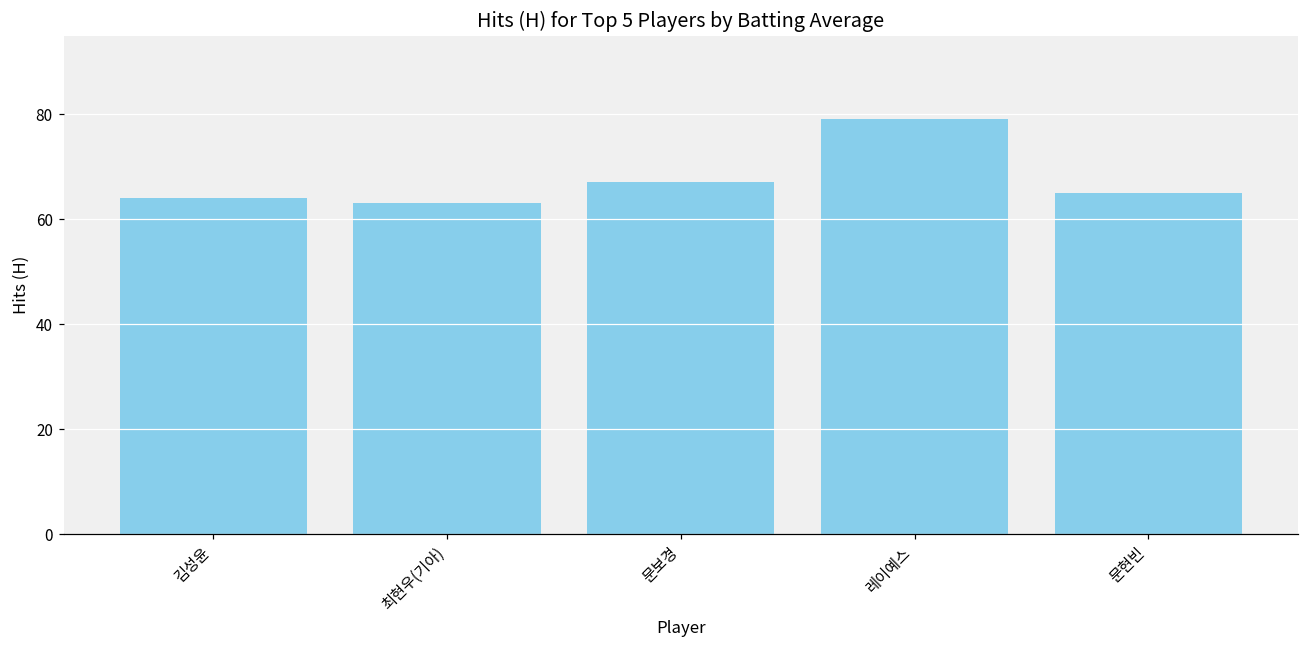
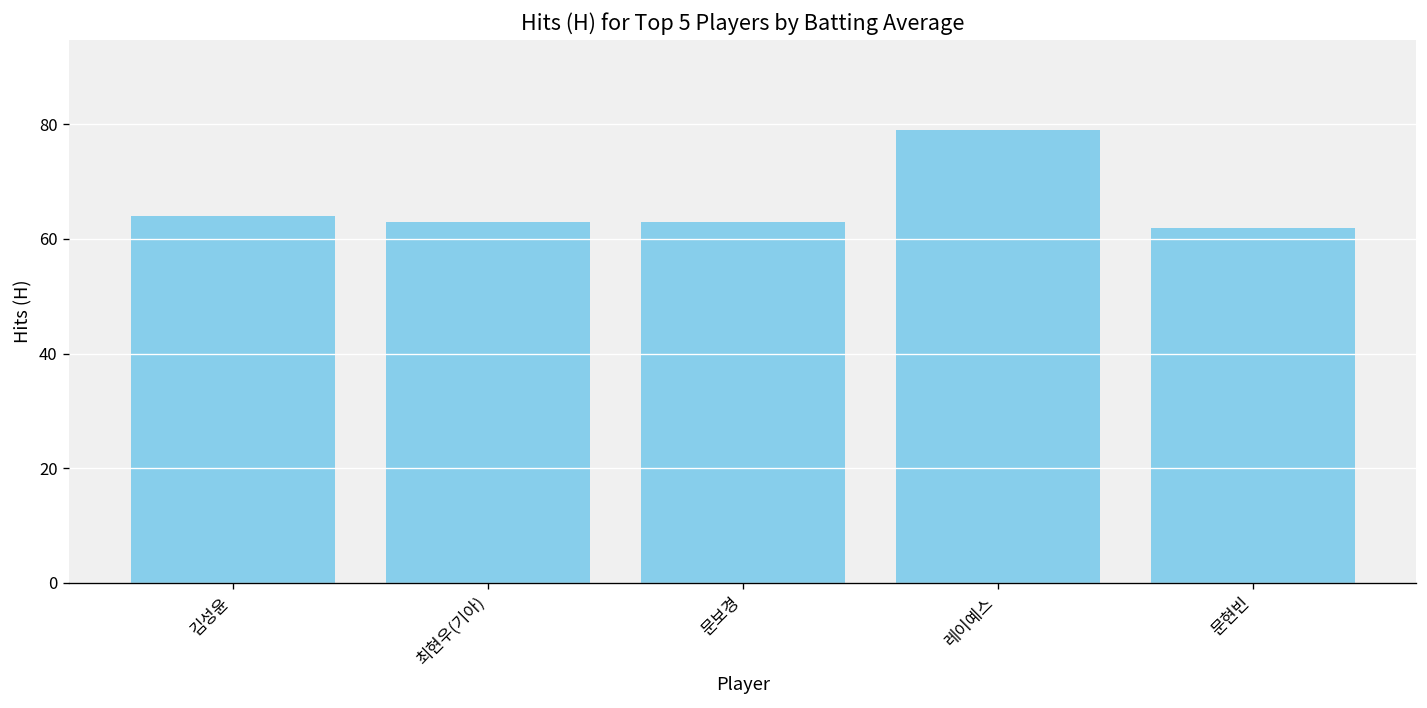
  {
    "김성윤": 64,
    "최현우(기아)": 63,
-   "문보경": 67,
+   "문보경": 63,
    "레이예스": 79,
-   "문현빈": 65
+   "문현빈": 62
  }
